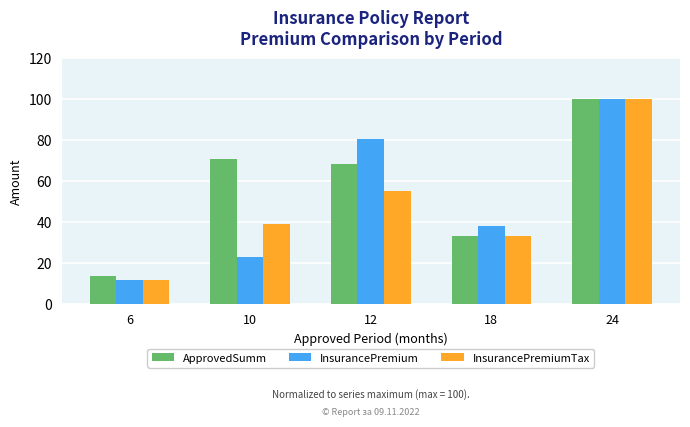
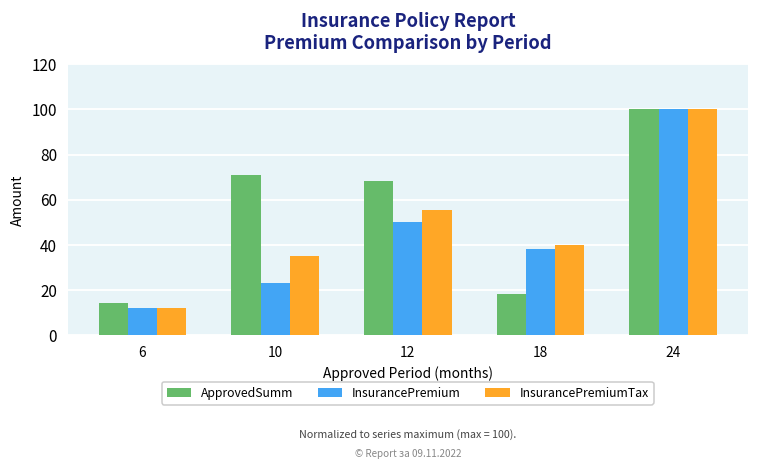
  {
    "ApprovedSumm": {
      "6": 14,
      "10": 71,
      "12": 68,
-     "18": 33,
+     "18": 18,
      "24": 100
    },
    "InsurancePremium": {
      "6": 12,
      "10": 23,
-     "12": 81,
+     "12": 50,
      "18": 38,
      "24": 100
    },
    "InsurancePremiumTax": {
      "6": 12,
-     "10": 39,
+     "10": 35,
      "12": 55,
-     "18": 33,
+     "18": 40,
      "24": 100
    }
  }
